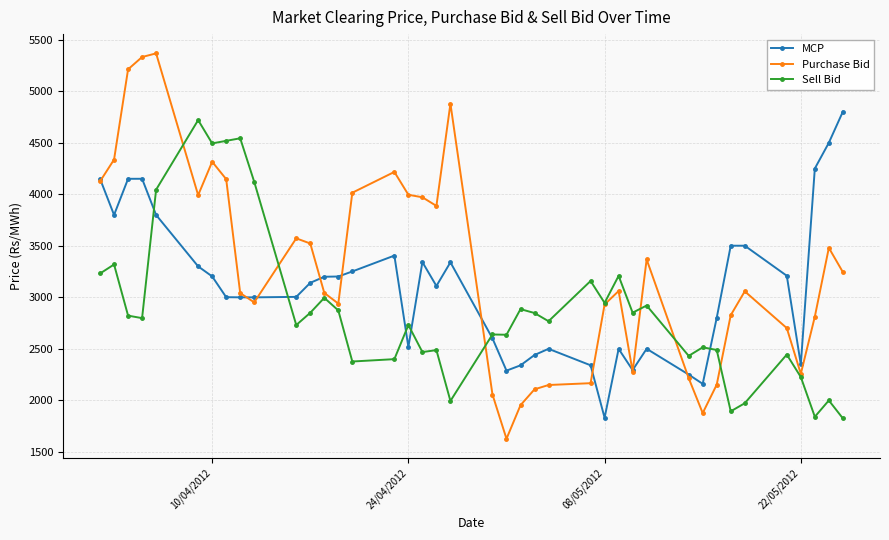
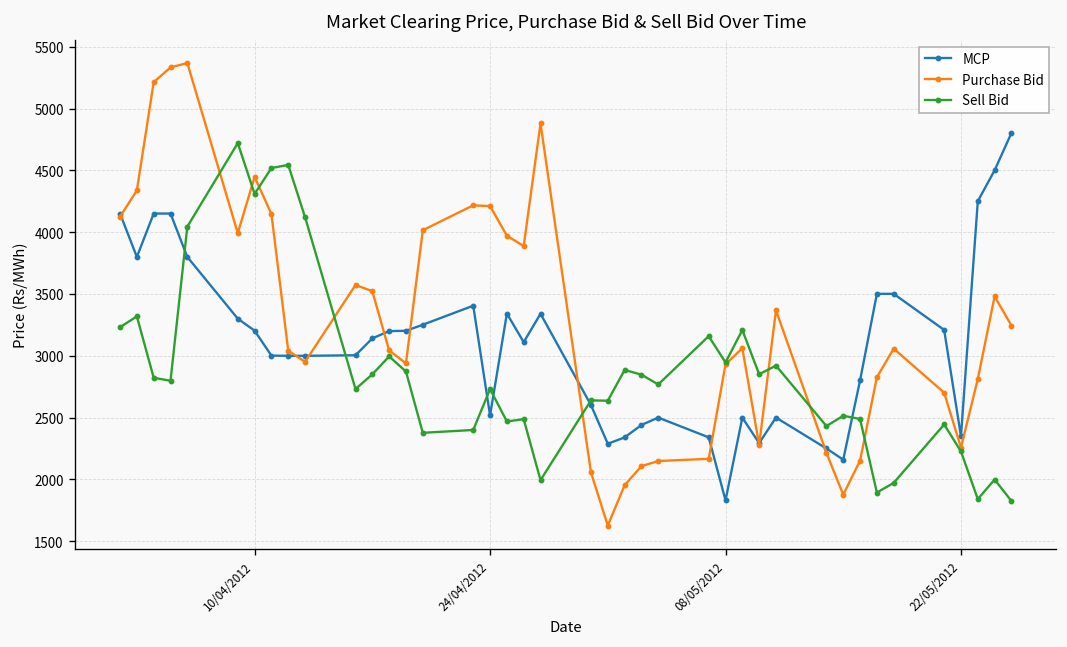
  {
    "MCP": {
      "10/04/2012": 3200,
      "24/04/2012": 2520,
      "08/05/2012": 1830,
      "22/05/2012": 2350
    },
    "Purchase Bid": {
-     "10/04/2012": 4320,
-     "24/04/2012": 4000,
+     "10/04/2012": 4450,
+     "24/04/2012": 4210,
      "22/05/2012": 2260
    },
    "Sell Bid": {
-     "10/04/2012": 4490,
+     "10/04/2012": 4310,
      "24/04/2012": 2730,
      "22/05/2012": 2230
    }
  }
